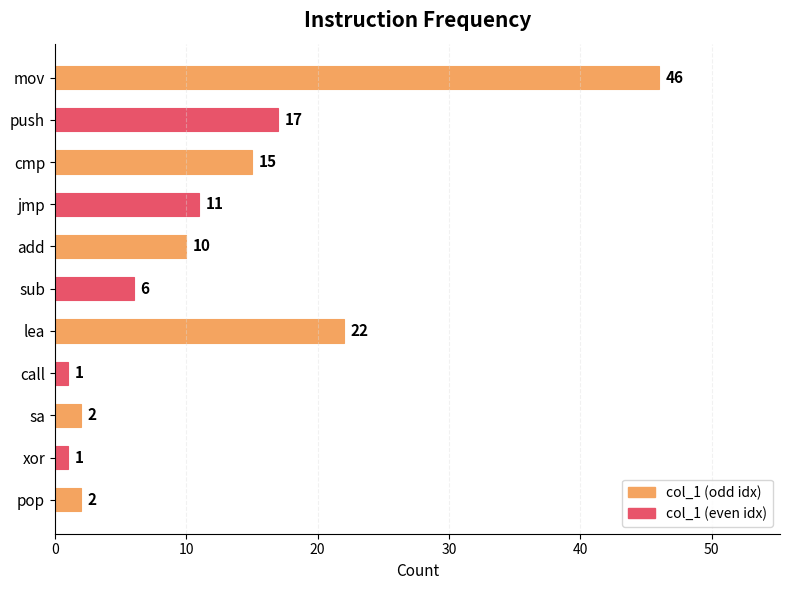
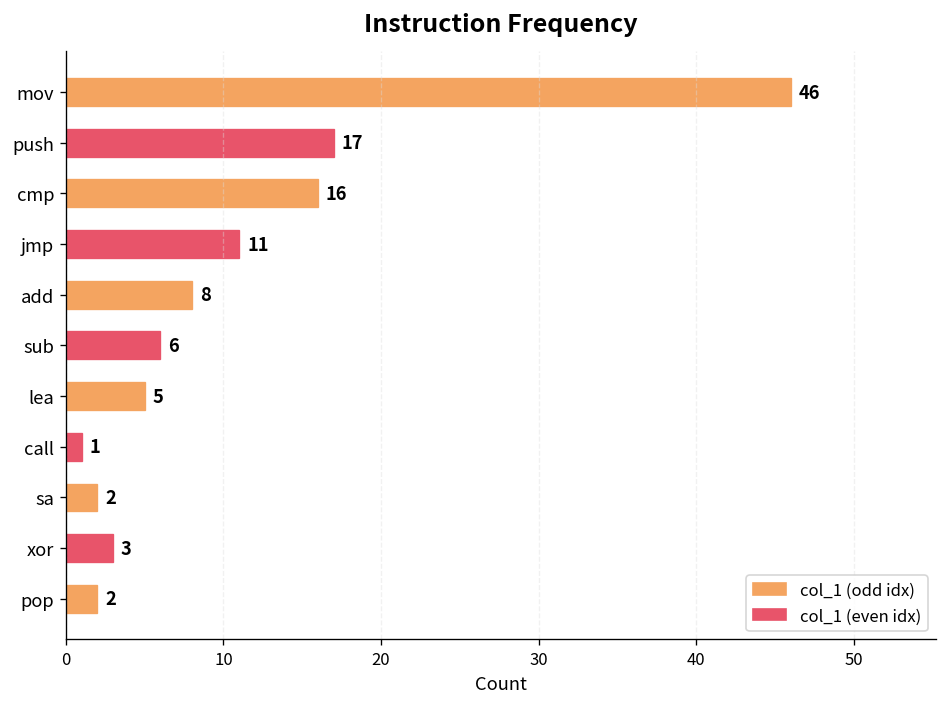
  {
    "mov": 46,
    "push": 17,
-   "cmp": 15,
+   "cmp": 16,
    "jmp": 11,
-   "add": 10,
+   "add": 8,
    "sub": 6,
-   "lea": 22,
+   "lea": 5,
    "call": 1,
    "sa": 2,
-   "xor": 1,
+   "xor": 3,
    "pop": 2
  }
